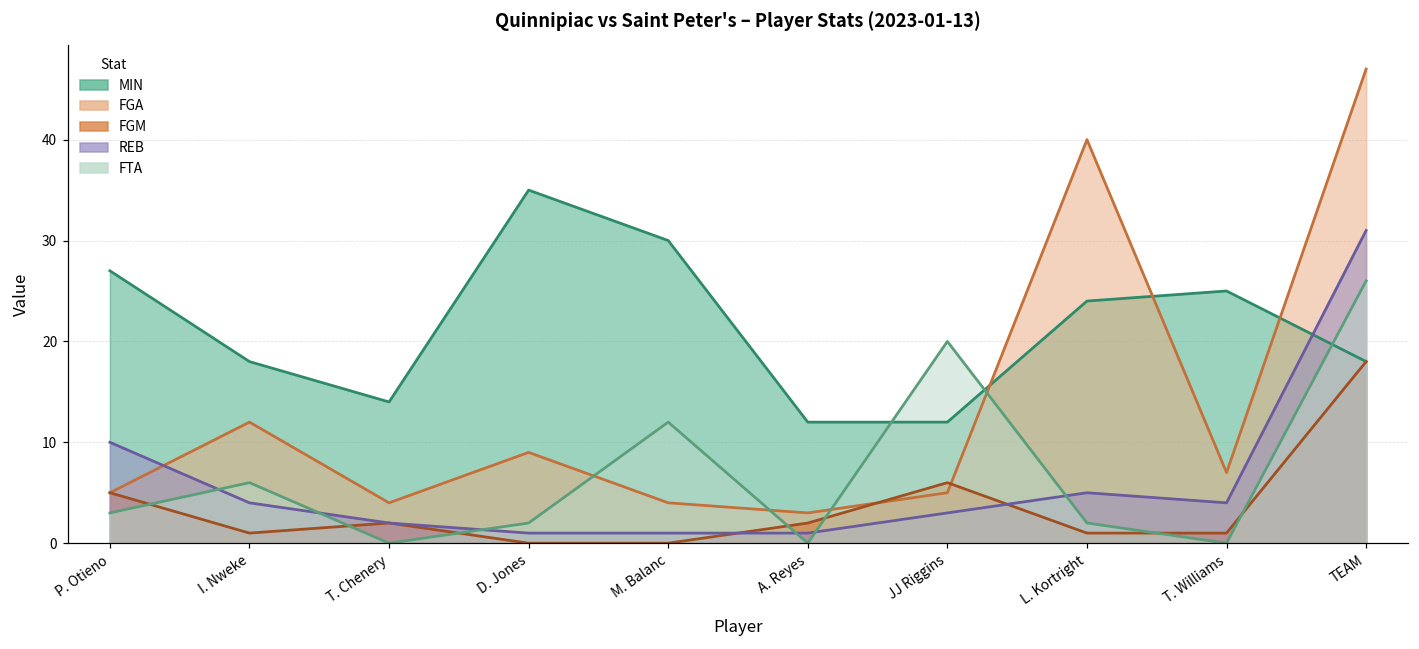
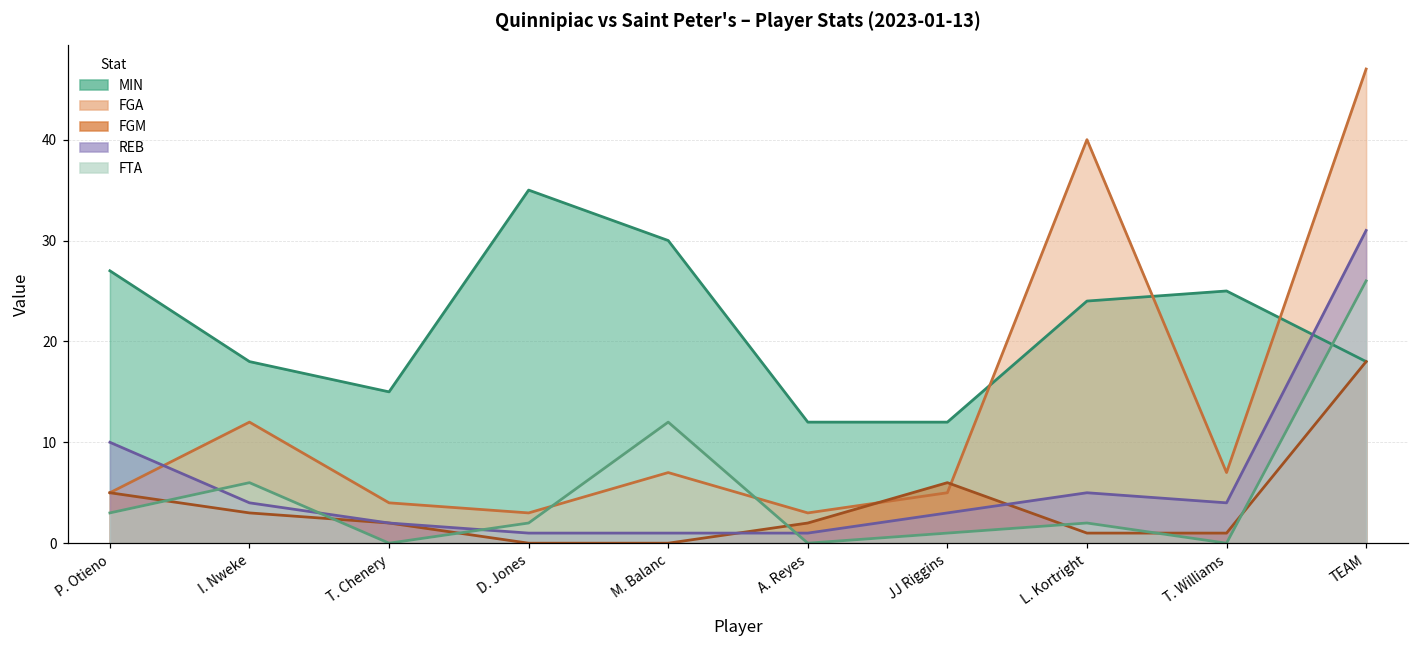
  {
    "MIN": {
      "P. Otieno": 27,
      "I. Nweke": 18,
-     "T. Chenery": 14,
+     "T. Chenery": 15,
      "D. Jones": 35,
      "M. Balanc": 30,
      "A. Reyes": 12,
      "JJ Riggins": 12,
      "L. Kortright": 24,
      "T. Williams": 25
    },
    "FGA": {
      "I. Nweke": 12,
      "T. Chenery": 4,
-     "D. Jones": 9,
-     "M. Balanc": 4,
+     "D. Jones": 3,
+     "M. Balanc": 7,
      "A. Reyes": 3,
      "JJ Riggins": 5,
      "L. Kortright": 40,
      "T. Williams": 7,
      "TEAM": 47
    },
    "FGM": {
-     "I. Nweke": 1,
+     "I. Nweke": 3,
      "D. Jones": 0,
      "M. Balanc": 0,
      "A. Reyes": 2,
      "JJ Riggins": 6,
      "L. Kortright": 1,
      "T. Williams": 1
    },
    "REB": {
      "P. Otieno": 10,
      "I. Nweke": 4,
      "D. Jones": 1,
      "M. Balanc": 1,
      "A. Reyes": 1,
      "JJ Riggins": 3,
      "L. Kortright": 5,
      "T. Williams": 4,
      "TEAM": 31
    },
    "FTA": {
      "P. Otieno": 3,
      "I. Nweke": 6,
      "T. Chenery": 0,
      "D. Jones": 2,
      "M. Balanc": 12,
      "A. Reyes": 0,
-     "JJ Riggins": 20,
+     "JJ Riggins": 1,
      "L. Kortright": 2,
      "T. Williams": 0,
      "TEAM": 26
    }
  }
